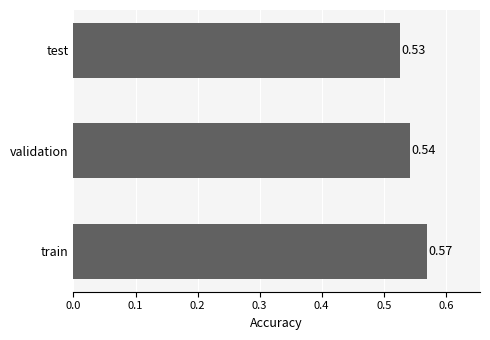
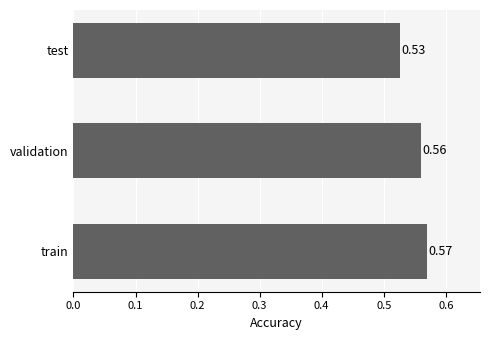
  {
    "test": 0.53,
-   "validation": 0.54,
+   "validation": 0.56,
    "train": 0.57
  }
